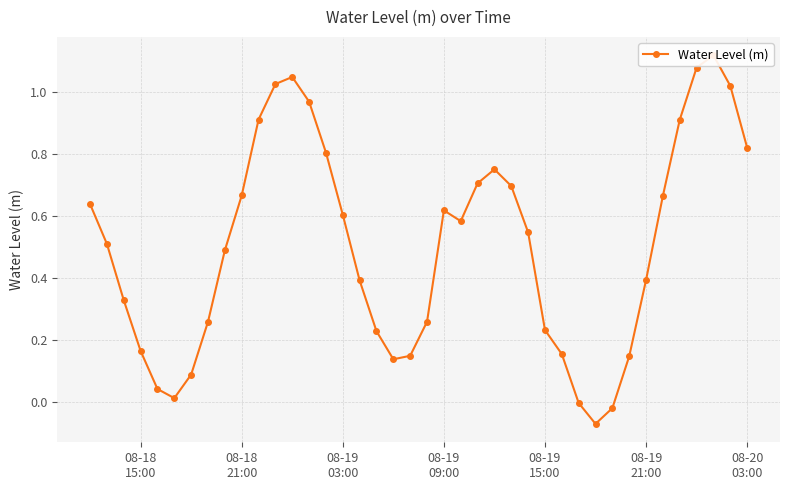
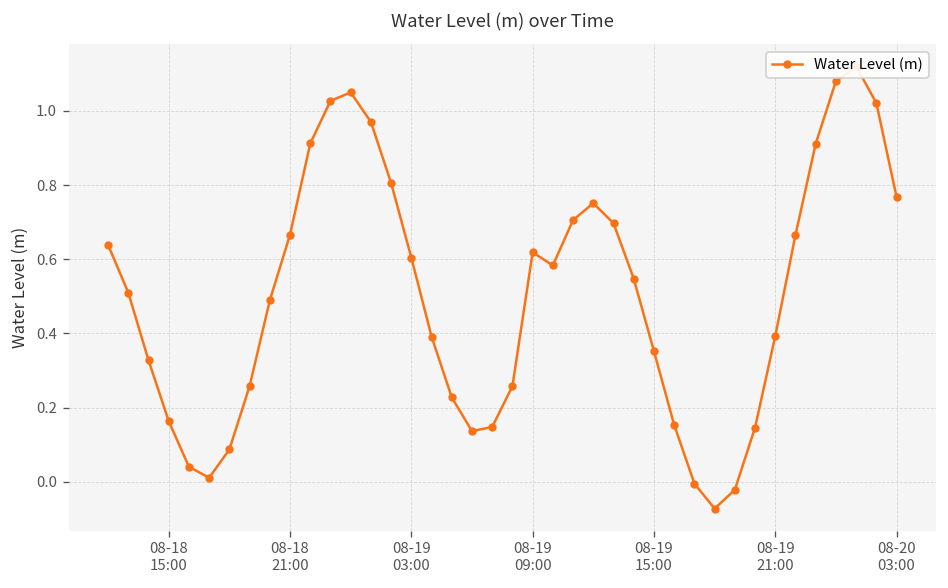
  {
    "08-18 15:00": 0.16,
    "08-18 21:00": 0.67,
    "08-19 03:00": 0.60,
    "08-19 09:00": 0.62,
-   "08-19 15:00": 0.23,
+   "08-19 15:00": 0.35,
    "08-19 21:00": 0.39,
-   "08-20 03:00": 0.82
+   "08-20 03:00": 0.77
  }
